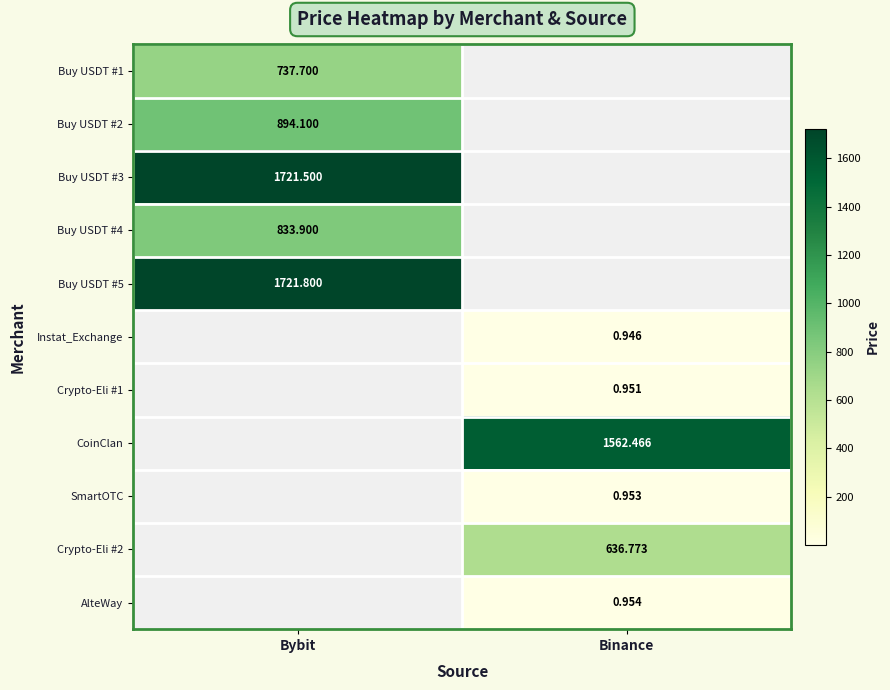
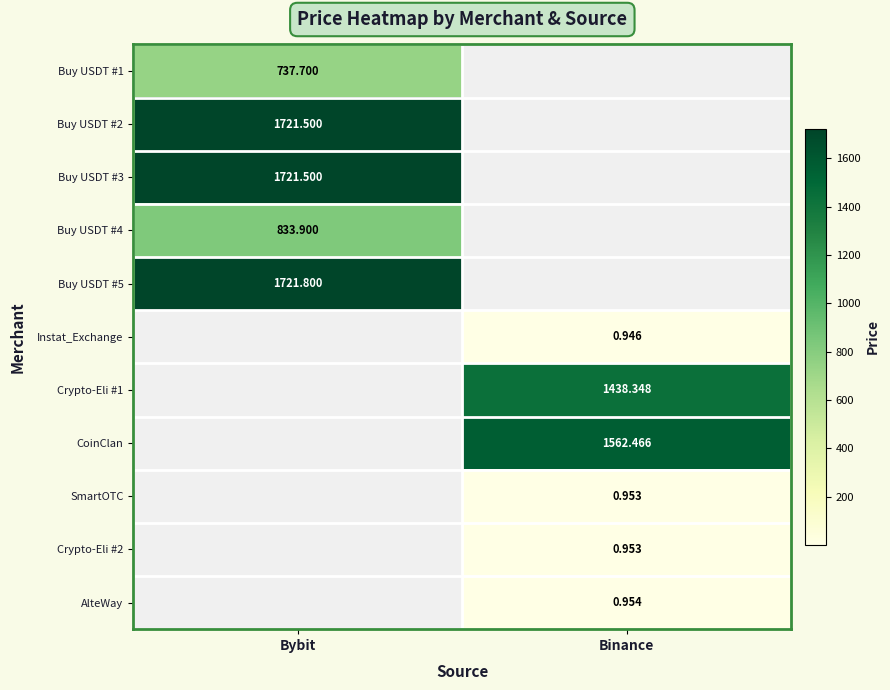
  {
    "Buy USDT #1": {
      "Bybit": 737.700
    },
    "Buy USDT #2": {
-     "Bybit": 894.100
+     "Bybit": 1721.500
    },
    "Buy USDT #3": {
      "Bybit": 1721.500
    },
    "Buy USDT #4": {
      "Bybit": 833.900
    },
    "Buy USDT #5": {
      "Bybit": 1721.800
    },
    "Instat_Exchange": {
      "Binance": 0.946
    },
    "Crypto-Eli #1": {
-     "Binance": 0.951
+     "Binance": 1438.348
    },
    "CoinClan": {
      "Binance": 1562.466
    },
    "SmartOTC": {
      "Binance": 0.953
    },
    "Crypto-Eli #2": {
-     "Binance": 636.773
+     "Binance": 0.953
    },
    "AlteWay": {
      "Binance": 0.954
    }
  }
